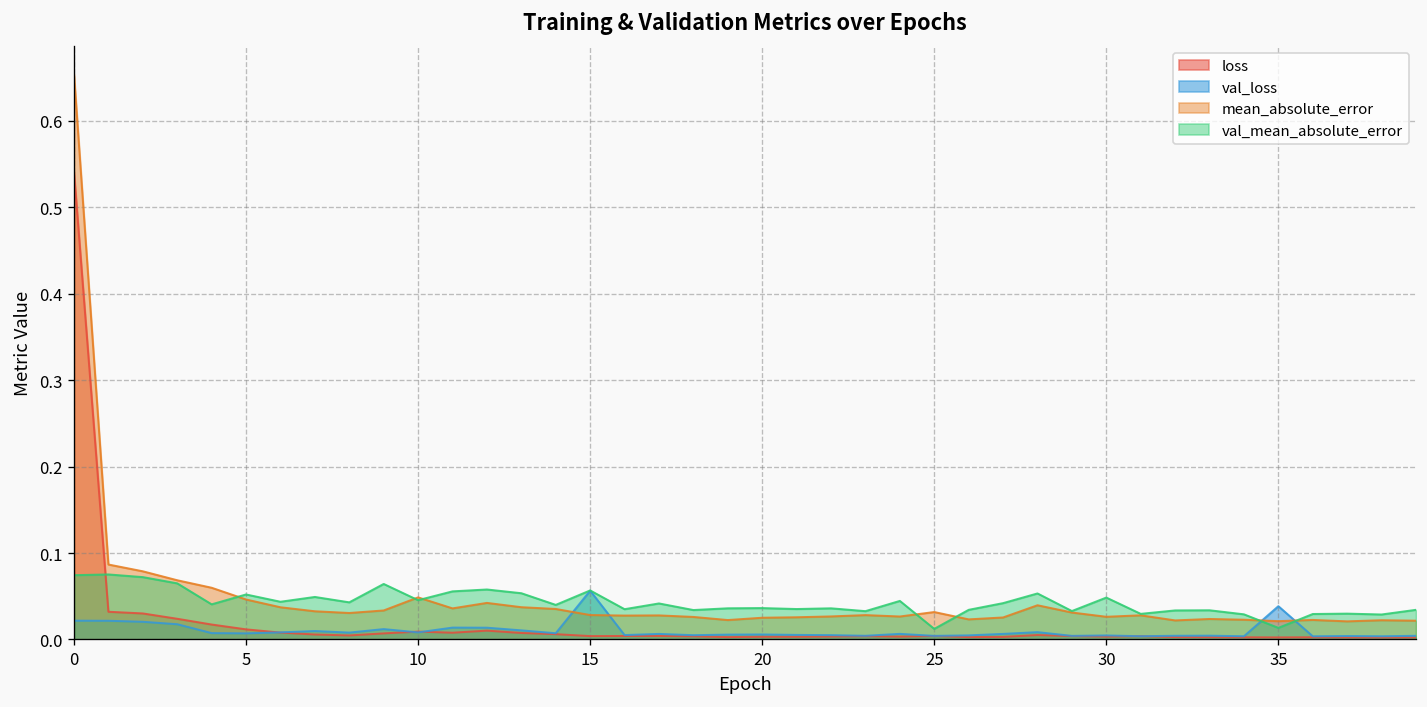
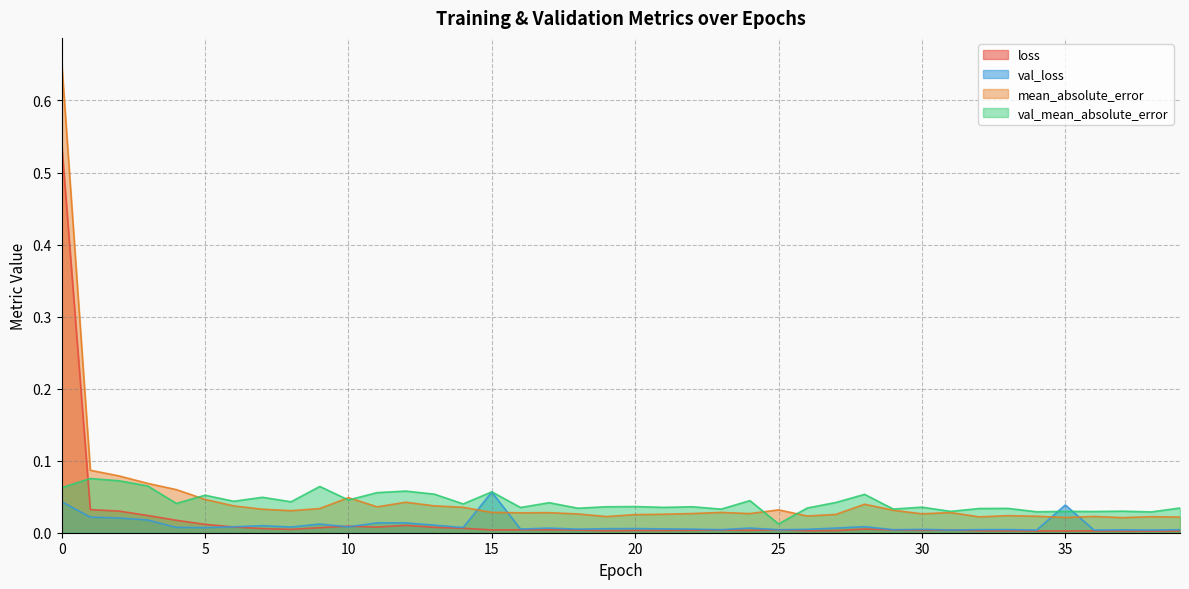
  {
    "val_loss": {
-     "0": 0.02,
+     "0": 0.04,
      "5": 0.01,
      "35": 0.04
    },
    "val_mean_absolute_error": {
-     "0": 0.07,
+     "0": 0.06,
      "5": 0.05,
      "20": 0.04,
      "25": 0.01,
-     "30": 0.05,
-     "35": 0.01
+     "30": 0.04,
+     "35": 0.03
    }
  }
